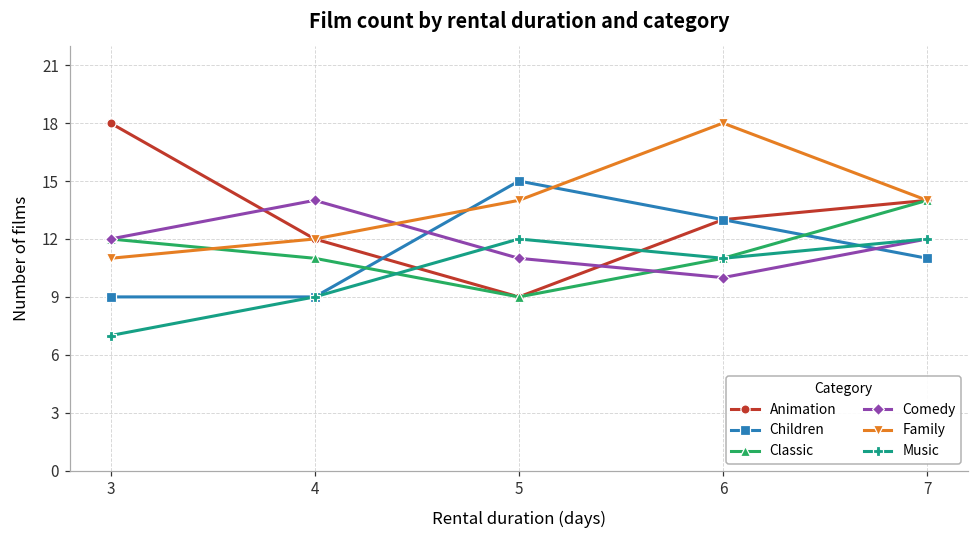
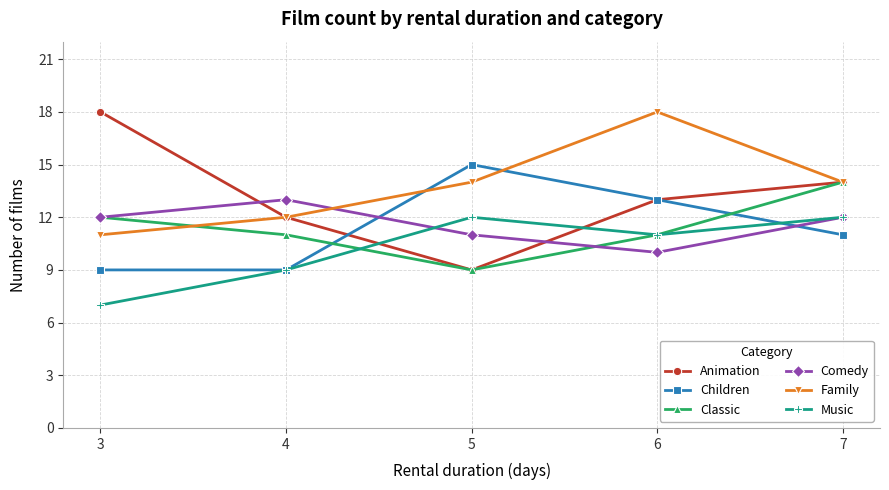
  {
    "Animation": {
      "3": 18
    },
    "Children": {
      "3": 9,
      "5": 15,
      "7": 11
    },
    "Comedy": {
-     "4": 14,
+     "4": 13,
      "5": 11,
      "6": 10
    },
    "Family": {
      "3": 11,
      "5": 14,
      "6": 18
    }
  }
